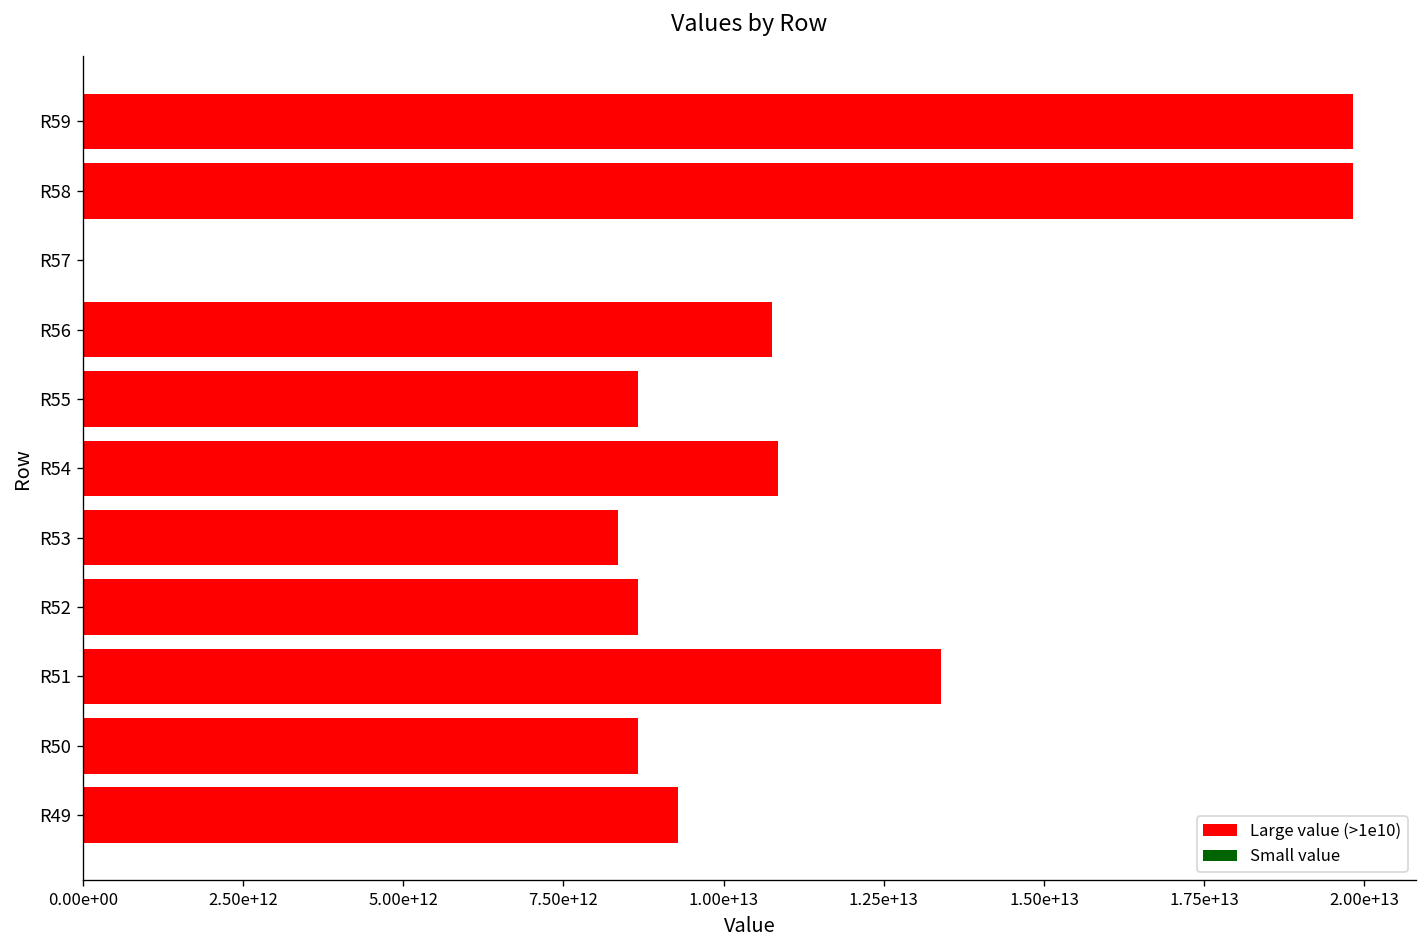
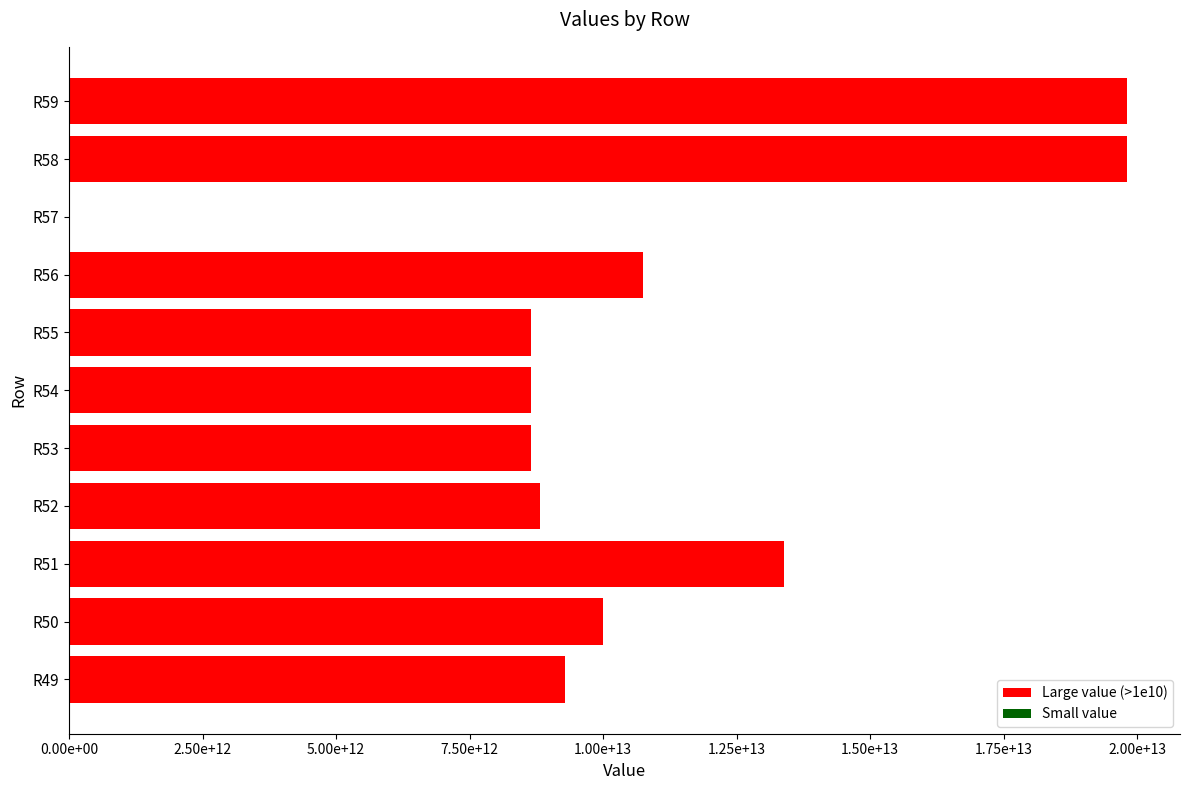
  {
    "R59": 19800000000000,
    "R58": 19800000000000,
    "R56": 10700000000000,
    "R55": 8700000000000,
-   "R54": 10800000000000,
-   "R53": 8400000000000,
-   "R52": 8700000000000,
+   "R54": 8700000000000,
+   "R53": 8700000000000,
+   "R52": 8800000000000,
    "R51": 13400000000000,
-   "R50": 8700000000000,
+   "R50": 10000000000000,
    "R49": 9300000000000
  }
